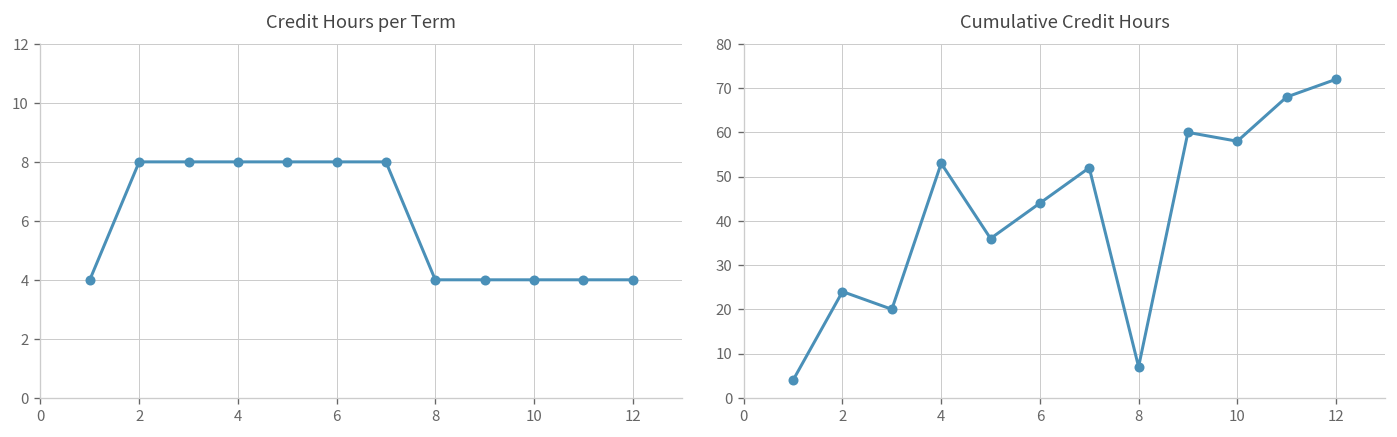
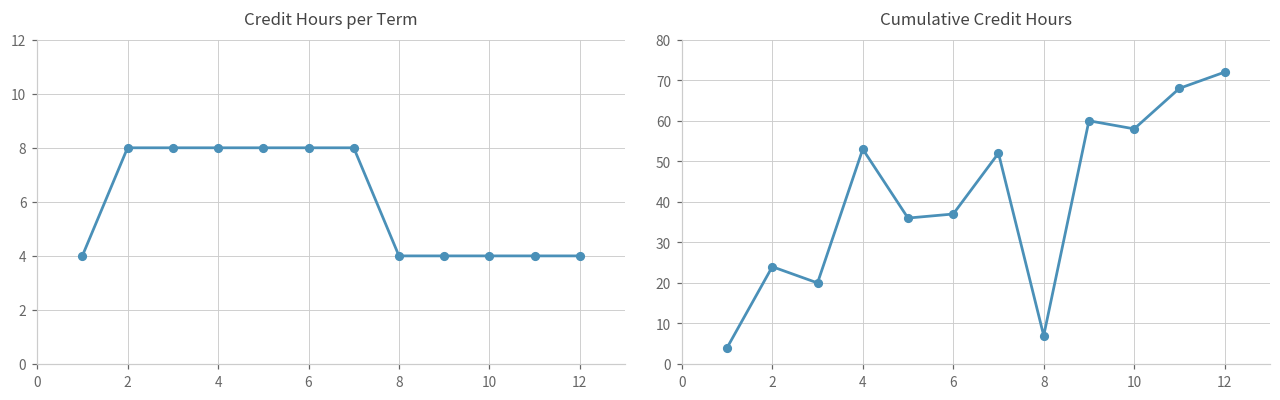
  {
    "Credit Hours per Term": {
      "2": 8.0,
      "4": 8.0,
      "6": 8.0,
      "8": 4.0,
      "10": 4.0,
      "12": 4.0
    },
    "Cumulative Credit Hours": {
      "2": 24,
      "4": 53,
-     "6": 44,
+     "6": 37,
      "8": 7,
      "10": 58,
      "12": 72
    }
  }
